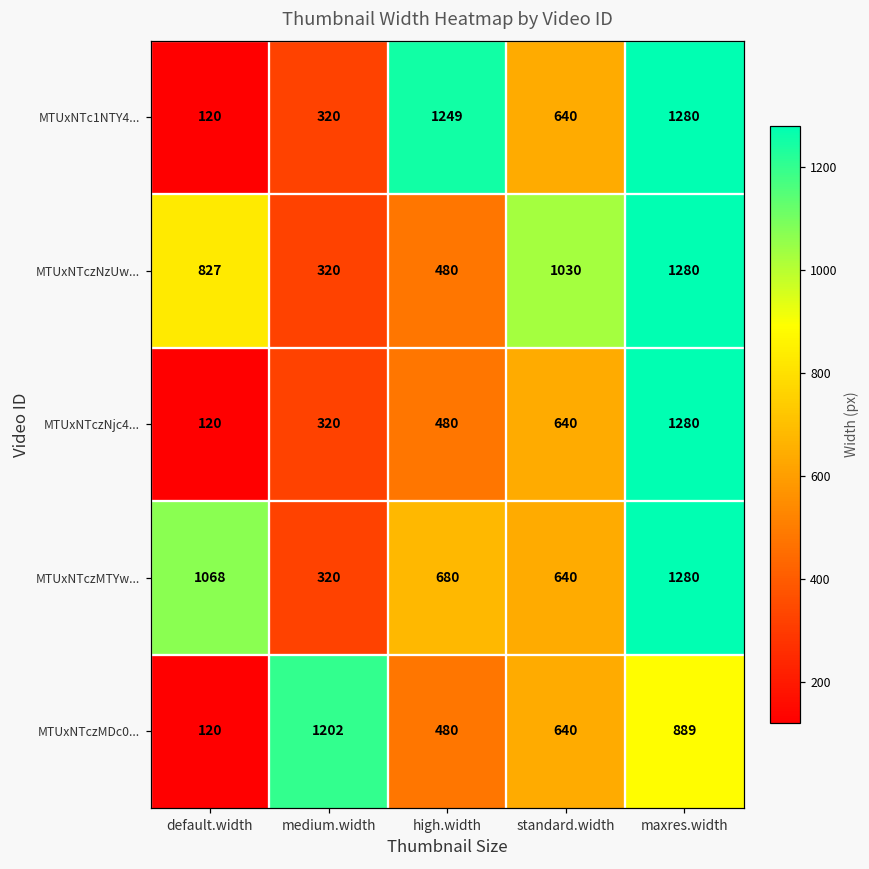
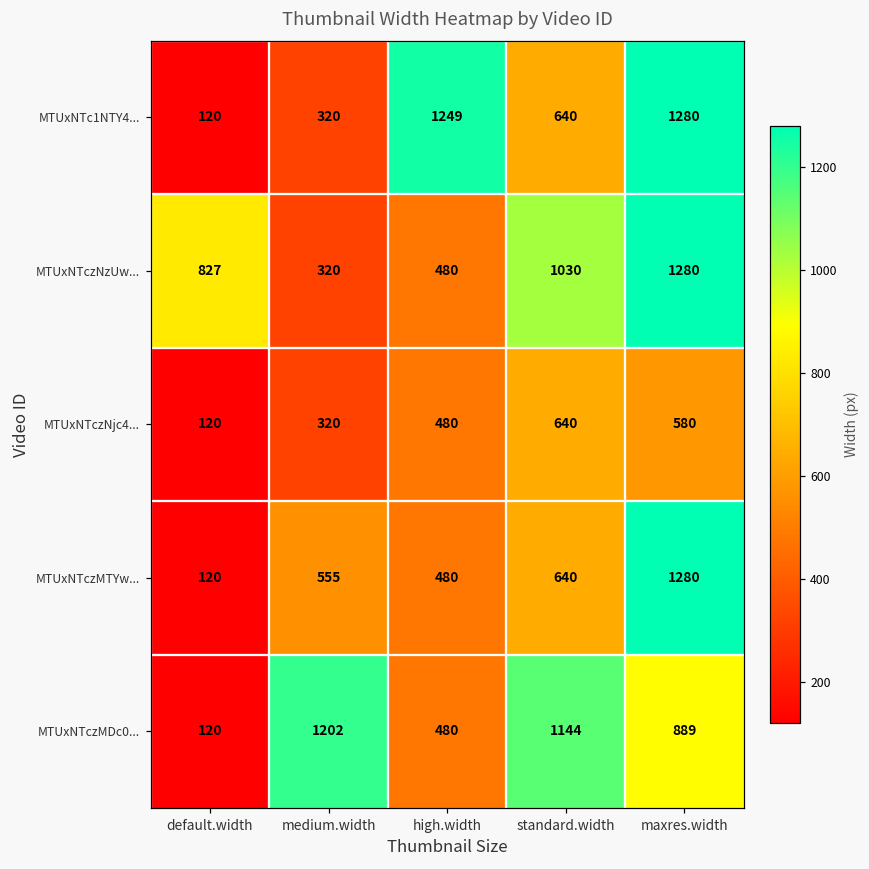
  {
    "MTUxNTc1NTY4...": {
      "default.width": 120,
      "medium.width": 320,
      "high.width": 1249,
      "standard.width": 640,
      "maxres.width": 1280
    },
    "MTUxNTczNzUw...": {
      "default.width": 827,
      "medium.width": 320,
      "high.width": 480,
      "standard.width": 1030,
      "maxres.width": 1280
    },
    "MTUxNTczNjc4...": {
      "default.width": 120,
      "medium.width": 320,
      "high.width": 480,
      "standard.width": 640,
-     "maxres.width": 1280
+     "maxres.width": 580
    },
    "MTUxNTczMTYw...": {
-     "default.width": 1068,
-     "medium.width": 320,
-     "high.width": 680,
+     "default.width": 120,
+     "medium.width": 555,
+     "high.width": 480,
      "standard.width": 640,
      "maxres.width": 1280
    },
    "MTUxNTczMDc0...": {
      "default.width": 120,
      "medium.width": 1202,
      "high.width": 480,
-     "standard.width": 640,
+     "standard.width": 1144,
      "maxres.width": 889
    }
  }
